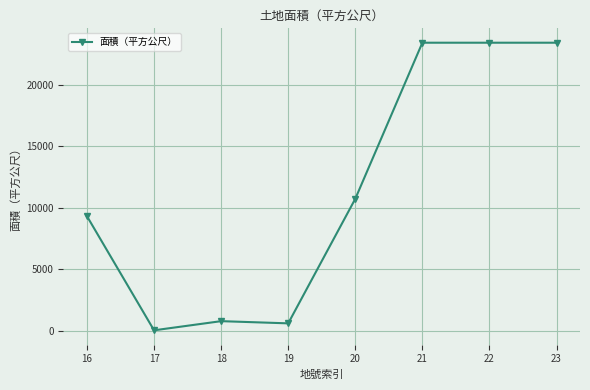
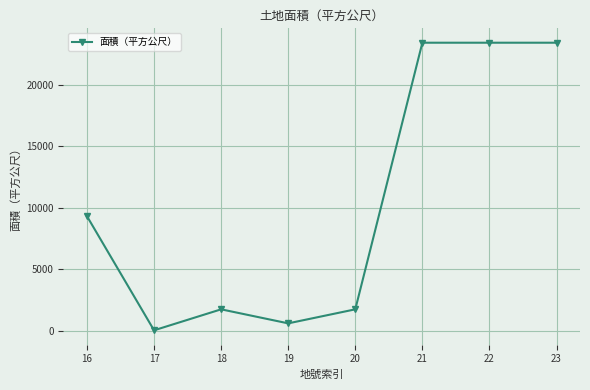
  {
    "16": 9300,
    "17": 100,
-   "18": 800,
+   "18": 1800,
    "19": 600,
-   "20": 10700,
+   "20": 1800,
    "21": 23400,
    "22": 23400,
    "23": 23400
  }
